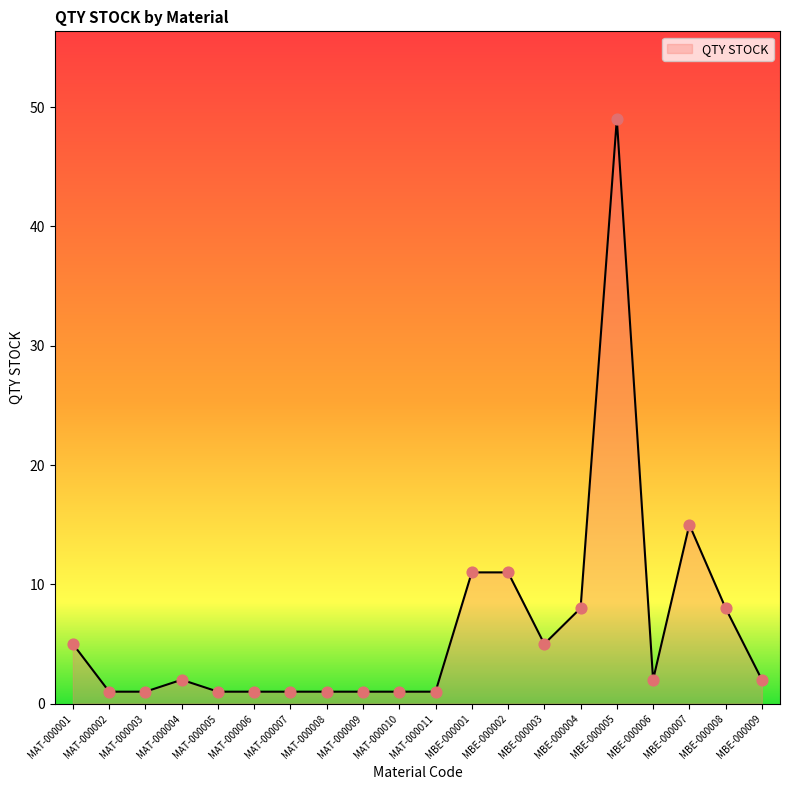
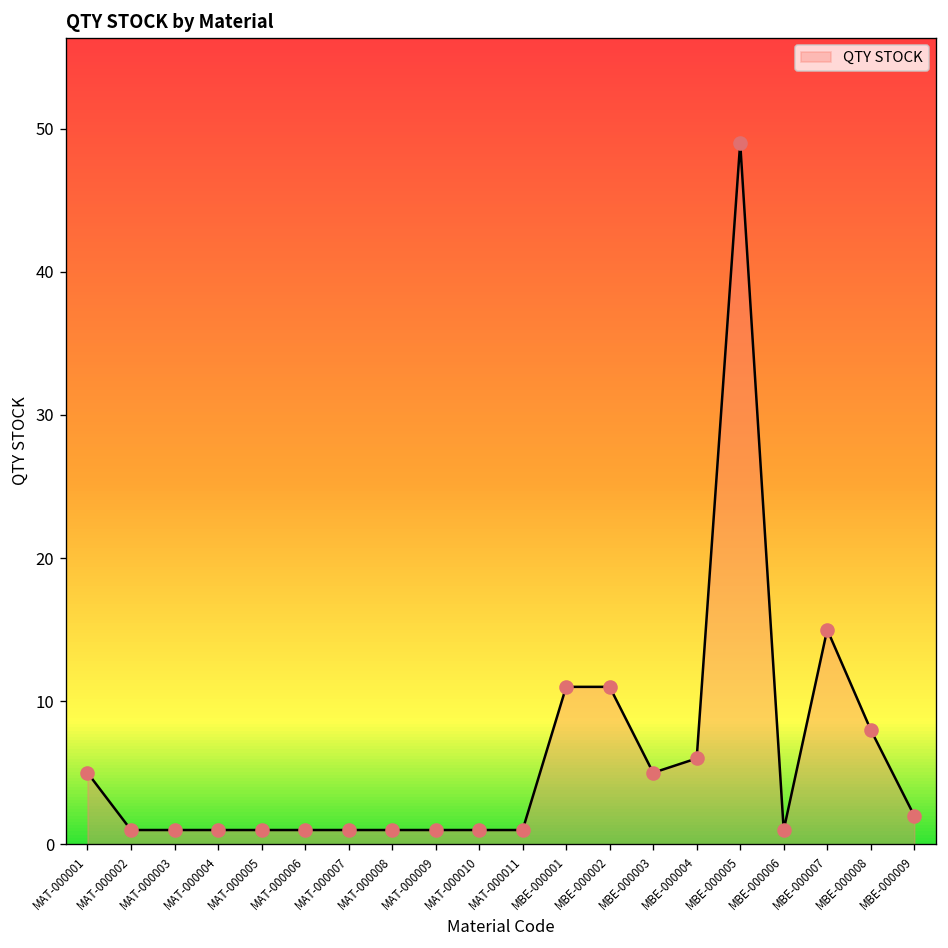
  {
    "MAT-000001": 5,
    "MAT-000002": 1,
    "MAT-000003": 1,
-   "MAT-000004": 2,
+   "MAT-000004": 1,
    "MAT-000005": 1,
    "MAT-000006": 1,
    "MAT-000007": 1,
    "MAT-000008": 1,
    "MAT-000009": 1,
    "MAT-000010": 1,
    "MAT-000011": 1,
    "MBE-000001": 11,
    "MBE-000002": 11,
    "MBE-000003": 5,
-   "MBE-000004": 8,
+   "MBE-000004": 6,
    "MBE-000005": 49,
-   "MBE-000006": 2,
+   "MBE-000006": 1,
    "MBE-000007": 15,
    "MBE-000008": 8,
    "MBE-000009": 2
  }
